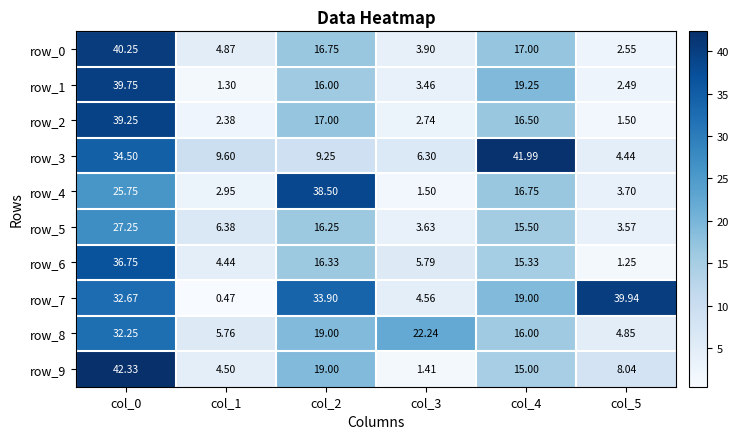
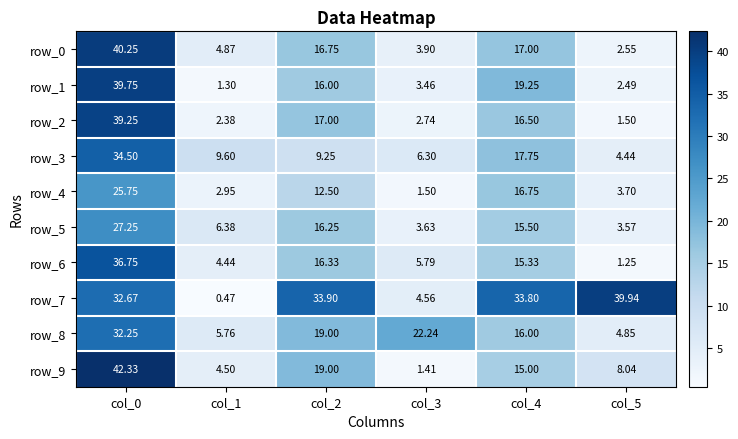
  {
    "row_0": {
      "col_0": 40.25,
      "col_1": 4.87,
      "col_2": 16.75,
      "col_3": 3.90,
      "col_4": 17.00,
      "col_5": 2.55
    },
    "row_1": {
      "col_0": 39.75,
      "col_1": 1.30,
      "col_2": 16.00,
      "col_3": 3.46,
      "col_4": 19.25,
      "col_5": 2.49
    },
    "row_2": {
      "col_0": 39.25,
      "col_1": 2.38,
      "col_2": 17.00,
      "col_3": 2.74,
      "col_4": 16.50,
      "col_5": 1.50
    },
    "row_3": {
      "col_0": 34.50,
      "col_1": 9.60,
      "col_2": 9.25,
      "col_3": 6.30,
-     "col_4": 41.99,
+     "col_4": 17.75,
      "col_5": 4.44
    },
    "row_4": {
      "col_0": 25.75,
      "col_1": 2.95,
-     "col_2": 38.50,
+     "col_2": 12.50,
      "col_3": 1.50,
      "col_4": 16.75,
      "col_5": 3.70
    },
    "row_5": {
      "col_0": 27.25,
      "col_1": 6.38,
      "col_2": 16.25,
      "col_3": 3.63,
      "col_4": 15.50,
      "col_5": 3.57
    },
    "row_6": {
      "col_0": 36.75,
      "col_1": 4.44,
      "col_2": 16.33,
      "col_3": 5.79,
      "col_4": 15.33,
      "col_5": 1.25
    },
    "row_7": {
      "col_0": 32.67,
      "col_1": 0.47,
      "col_2": 33.90,
      "col_3": 4.56,
-     "col_4": 19.00,
+     "col_4": 33.80,
      "col_5": 39.94
    },
    "row_8": {
      "col_0": 32.25,
      "col_1": 5.76,
      "col_2": 19.00,
      "col_3": 22.24,
      "col_4": 16.00,
      "col_5": 4.85
    },
    "row_9": {
      "col_0": 42.33,
      "col_1": 4.50,
      "col_2": 19.00,
      "col_3": 1.41,
      "col_4": 15.00,
      "col_5": 8.04
    }
  }
